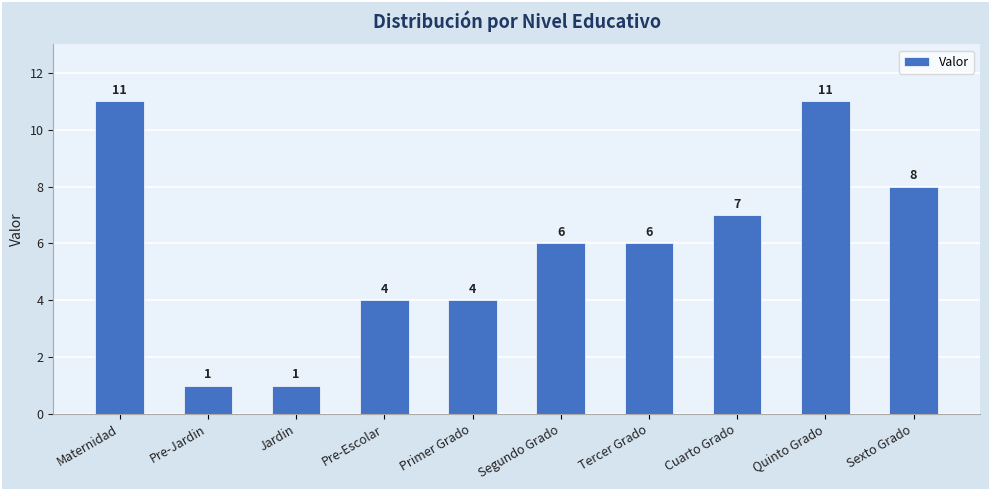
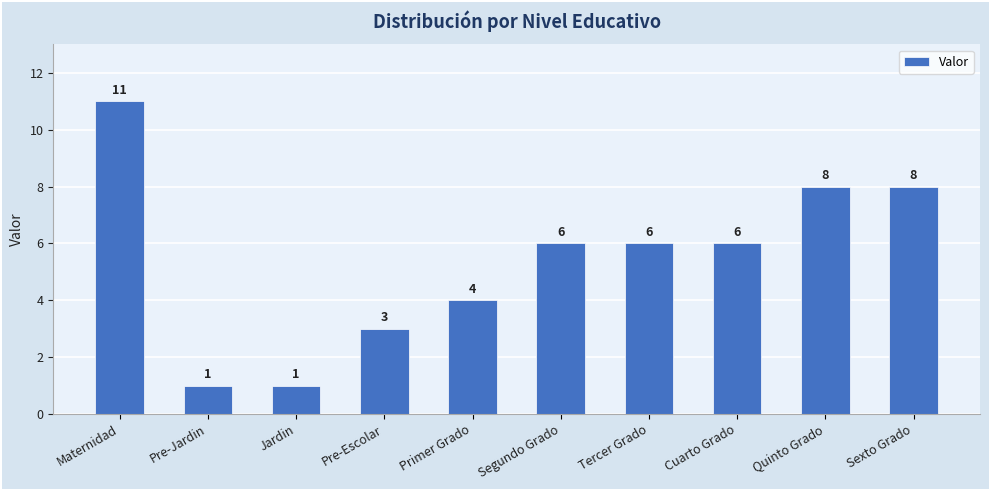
  {
    "Maternidad": 11,
    "Pre-Jardin": 1,
    "Jardin": 1,
-   "Pre-Escolar": 4,
+   "Pre-Escolar": 3,
    "Primer Grado": 4,
    "Segundo Grado": 6,
    "Tercer Grado": 6,
-   "Cuarto Grado": 7,
-   "Quinto Grado": 11,
+   "Cuarto Grado": 6,
+   "Quinto Grado": 8,
    "Sexto Grado": 8
  }
